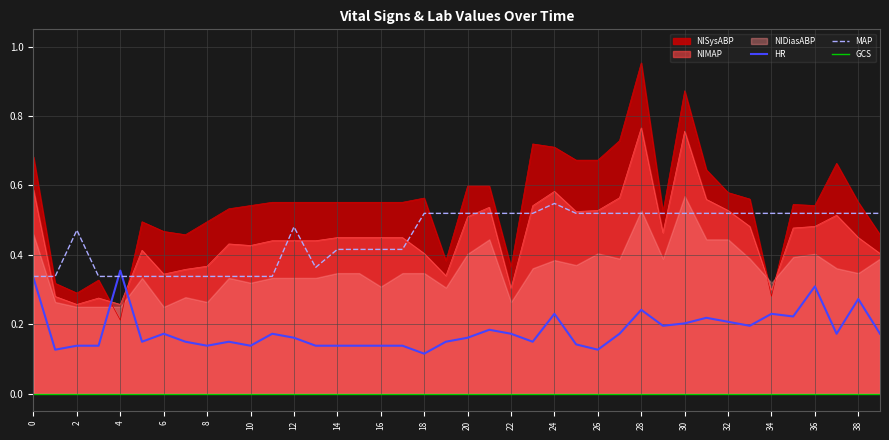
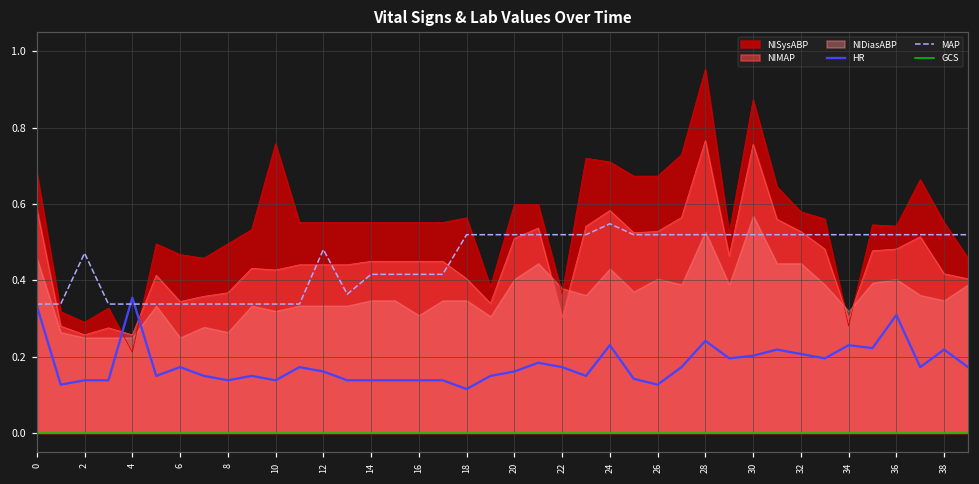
  {
    "NISysABP": {
      "0": 0.68,
      "2": 0.29,
      "4": 0.21,
      "6": 0.47,
      "8": 0.50,
-     "10": 0.54,
+     "10": 0.76,
      "12": 0.55,
      "14": 0.55,
      "16": 0.55,
      "18": 0.56,
      "20": 0.60,
      "22": 0.36,
      "24": 0.71,
      "26": 0.67,
      "28": 0.95,
      "30": 0.87,
      "32": 0.58,
      "34": 0.28,
      "36": 0.54,
      "38": 0.55
    },
    "NIMAP": {
      "0": 0.59,
      "8": 0.37,
      "10": 0.43,
      "12": 0.44,
      "14": 0.45,
      "16": 0.45,
      "18": 0.40,
      "20": 0.51,
      "22": 0.30,
      "24": 0.58,
      "26": 0.53,
      "28": 0.77,
      "30": 0.76,
      "32": 0.53,
      "34": 0.30,
      "36": 0.48,
-     "38": 0.45
+     "38": 0.42
    },
    "NIDiasABP": {
      "0": 0.46,
      "6": 0.25,
      "8": 0.26,
      "10": 0.32,
      "12": 0.33,
      "14": 0.35,
      "16": 0.31,
      "18": 0.35,
      "20": 0.40,
-     "22": 0.26,
-     "24": 0.38,
+     "22": 0.38,
+     "24": 0.43,
      "26": 0.40,
      "28": 0.53,
      "30": 0.57,
      "32": 0.44,
      "34": 0.32,
      "36": 0.40,
      "38": 0.35
    },
    "HR": {
      "2": 0.14,
      "4": 0.35,
      "6": 0.17,
      "8": 0.14,
      "10": 0.14,
      "12": 0.16,
      "14": 0.14,
      "16": 0.14,
      "18": 0.11,
      "20": 0.16,
      "22": 0.17,
      "24": 0.23,
      "26": 0.13,
      "28": 0.24,
      "30": 0.20,
      "32": 0.21,
      "34": 0.23,
      "36": 0.31,
-     "38": 0.27
+     "38": 0.22
    },
    "MAP": {
      "2": 0.47,
      "4": 0.34,
      "8": 0.34,
      "10": 0.34,
      "12": 0.48,
      "14": 0.42,
      "16": 0.42,
      "18": 0.52,
      "20": 0.52,
      "22": 0.52,
      "24": 0.55,
      "26": 0.52,
      "28": 0.52,
      "30": 0.52,
      "32": 0.52,
      "34": 0.52,
      "36": 0.52,
      "38": 0.52
    },
    "GCS": {
      "0": 0.00,
      "2": 0.00,
      "4": 0.00,
      "6": 0.00,
      "8": 0.00,
      "10": 0.00,
      "12": 0.00,
      "14": 0.00,
      "16": 0.00,
      "18": 0.00,
      "20": 0.00,
      "22": 0.00,
      "24": 0.00,
      "26": 0.00,
      "28": 0.00,
      "30": 0.00,
      "32": 0.00,
      "34": 0.00,
      "36": 0.00,
      "38": 0.00
    }
  }
